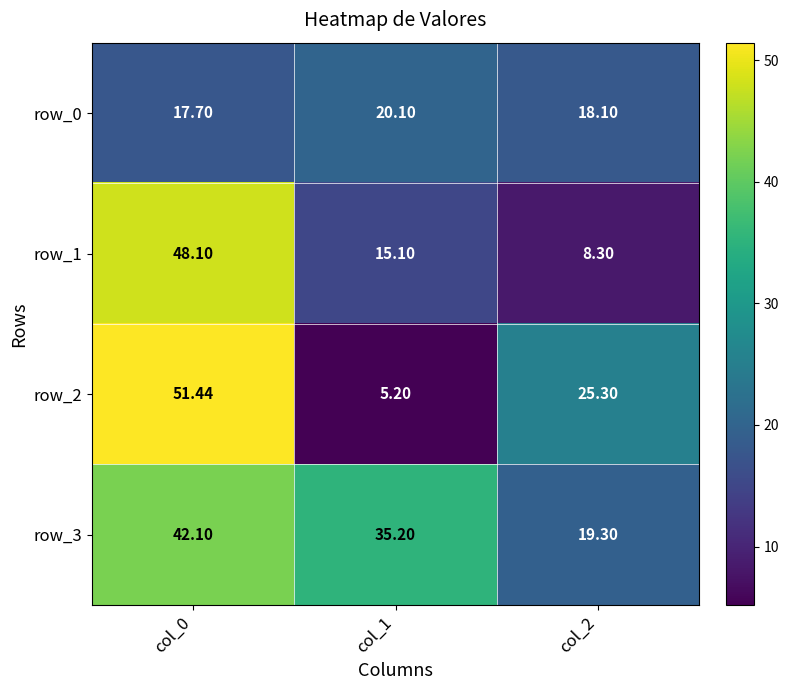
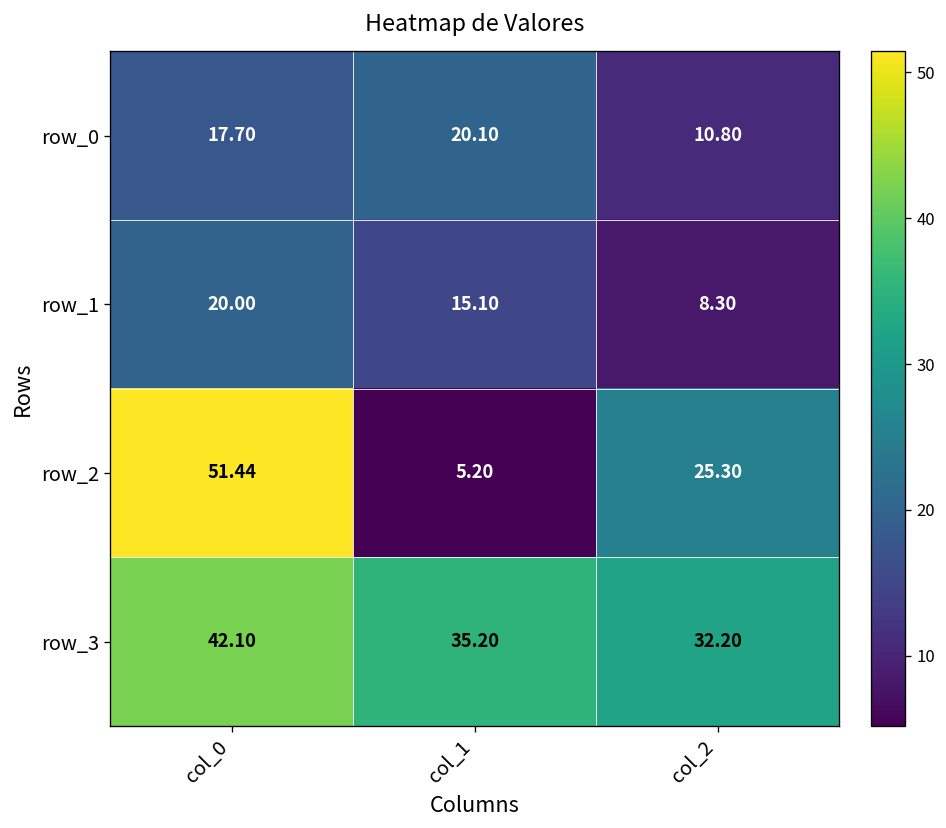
  {
    "row_0": {
      "col_0": 17.70,
      "col_1": 20.10,
-     "col_2": 18.10
+     "col_2": 10.80
    },
    "row_1": {
-     "col_0": 48.10,
+     "col_0": 20.00,
      "col_1": 15.10,
      "col_2": 8.30
    },
    "row_2": {
      "col_0": 51.44,
      "col_1": 5.20,
      "col_2": 25.30
    },
    "row_3": {
      "col_0": 42.10,
      "col_1": 35.20,
-     "col_2": 19.30
+     "col_2": 32.20
    }
  }
